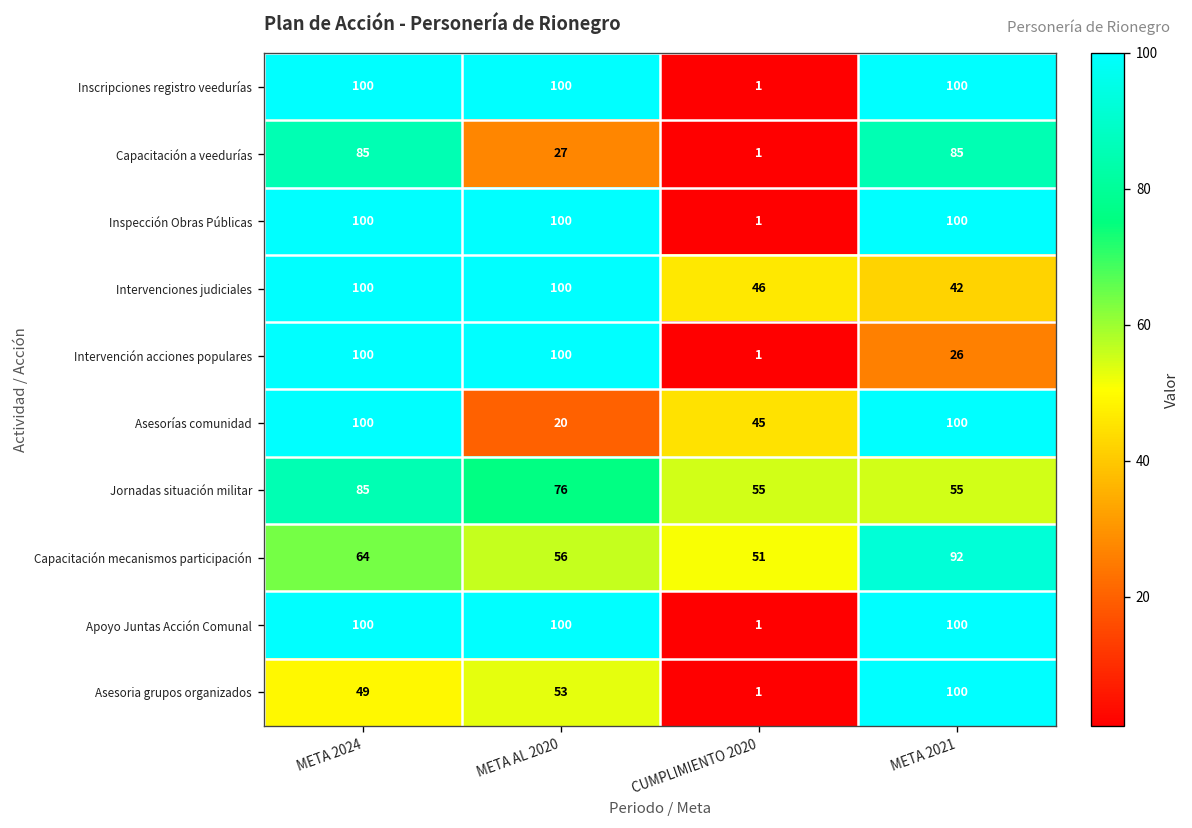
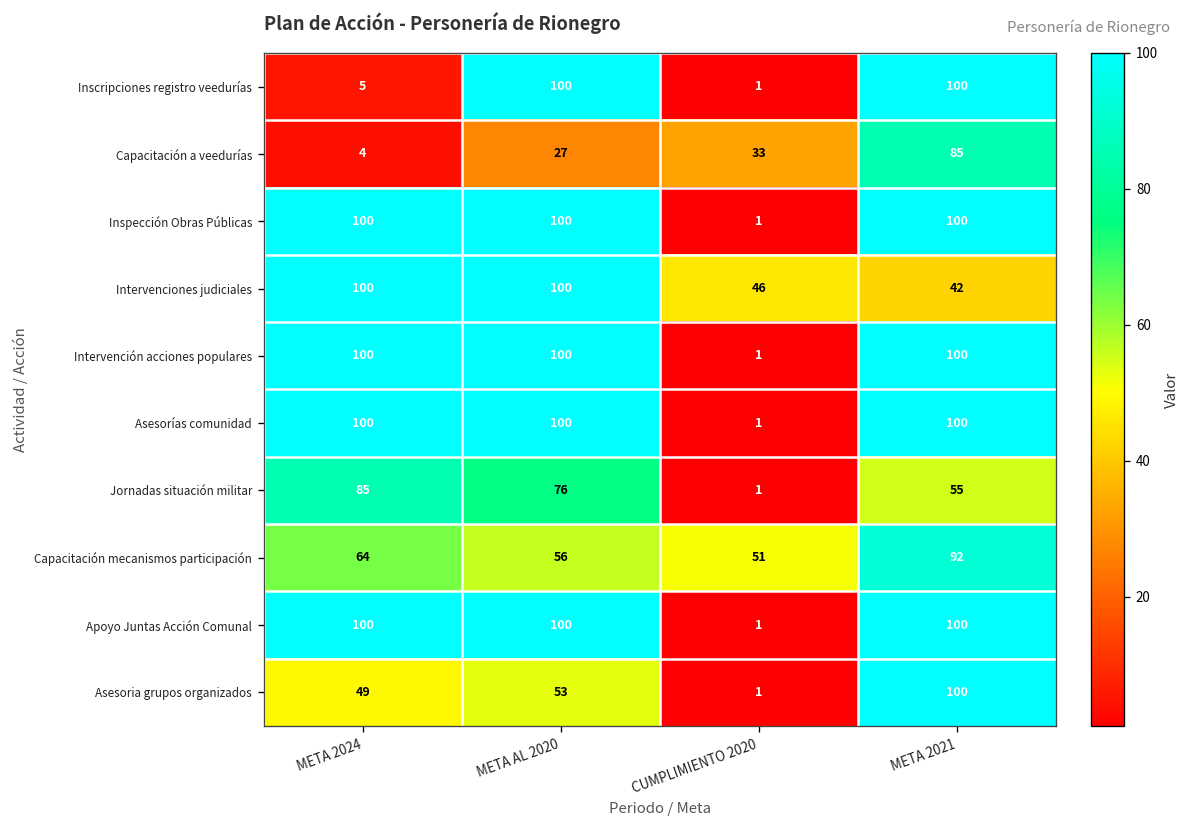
  {
    "Inscripciones registro veedurías": {
-     "META 2024": 100,
+     "META 2024": 5,
      "META AL 2020": 100,
      "CUMPLIMIENTO 2020": 1,
      "META 2021": 100
    },
    "Capacitación a veedurías": {
-     "META 2024": 85,
+     "META 2024": 4,
      "META AL 2020": 27,
-     "CUMPLIMIENTO 2020": 1,
+     "CUMPLIMIENTO 2020": 33,
      "META 2021": 85
    },
    "Inspección Obras Públicas": {
      "META 2024": 100,
      "META AL 2020": 100,
      "CUMPLIMIENTO 2020": 1,
      "META 2021": 100
    },
    "Intervenciones judiciales": {
      "META 2024": 100,
      "META AL 2020": 100,
      "CUMPLIMIENTO 2020": 46,
      "META 2021": 42
    },
    "Intervención acciones populares": {
      "META 2024": 100,
      "META AL 2020": 100,
      "CUMPLIMIENTO 2020": 1,
-     "META 2021": 26
+     "META 2021": 100
    },
    "Asesorías comunidad": {
      "META 2024": 100,
-     "META AL 2020": 20,
-     "CUMPLIMIENTO 2020": 45,
+     "META AL 2020": 100,
+     "CUMPLIMIENTO 2020": 1,
      "META 2021": 100
    },
    "Jornadas situación militar": {
      "META 2024": 85,
      "META AL 2020": 76,
-     "CUMPLIMIENTO 2020": 55,
+     "CUMPLIMIENTO 2020": 1,
      "META 2021": 55
    },
    "Capacitación mecanismos participación": {
      "META 2024": 64,
      "META AL 2020": 56,
      "CUMPLIMIENTO 2020": 51,
      "META 2021": 92
    },
    "Apoyo Juntas Acción Comunal": {
      "META 2024": 100,
      "META AL 2020": 100,
      "CUMPLIMIENTO 2020": 1,
      "META 2021": 100
    },
    "Asesoria grupos organizados": {
      "META 2024": 49,
      "META AL 2020": 53,
      "CUMPLIMIENTO 2020": 1,
      "META 2021": 100
    }
  }
